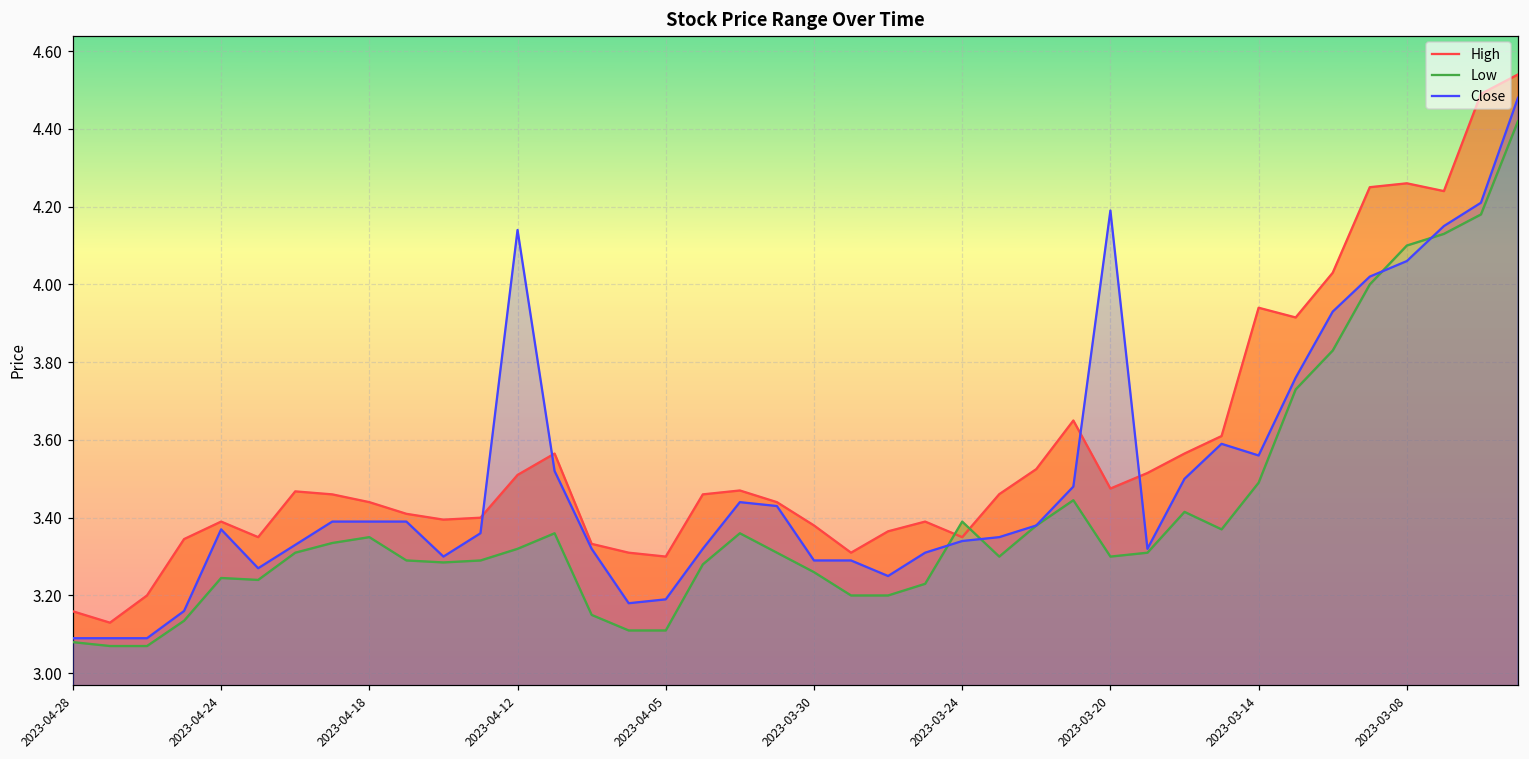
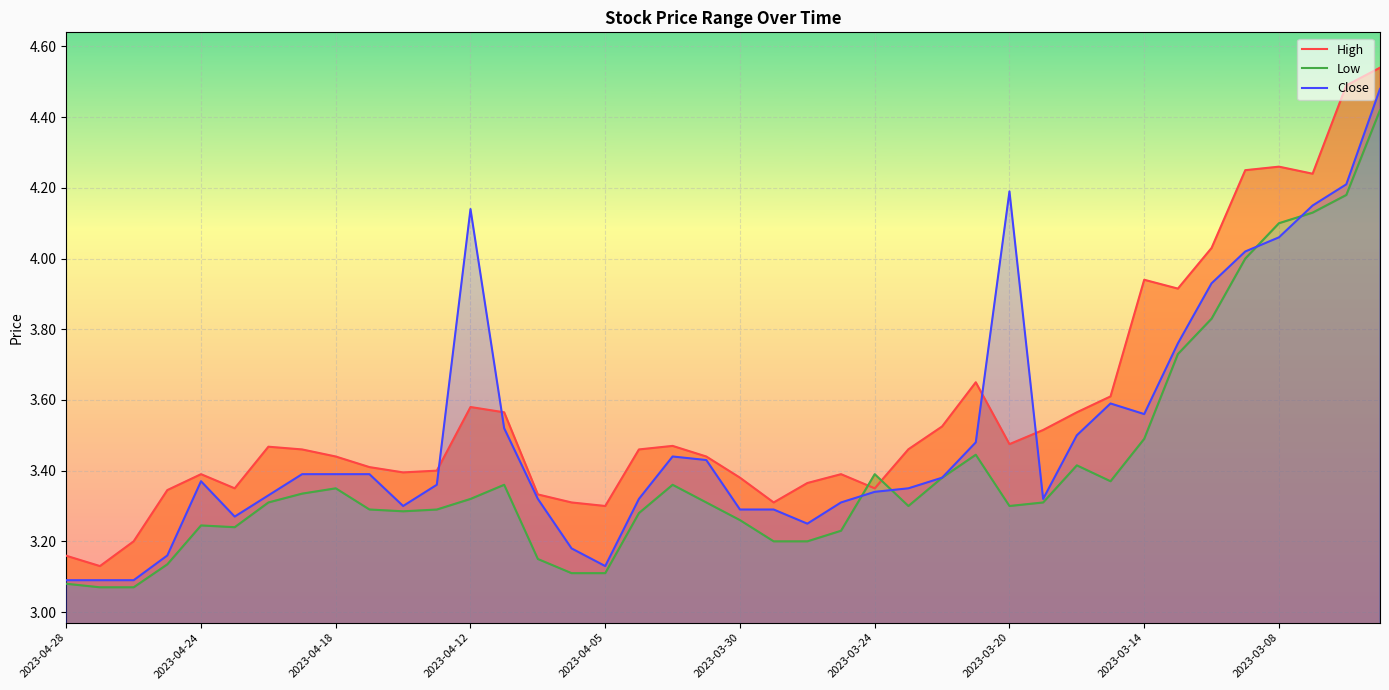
  {
    "High": {
-     "2023-04-12": 3.51,
+     "2023-04-12": 3.58,
      "2023-03-24": 3.35
    },
    "Low": {
      "2023-04-28": 3.08,
      "2023-04-24": 3.25,
      "2023-04-18": 3.35,
      "2023-04-12": 3.32,
      "2023-04-05": 3.11,
      "2023-03-30": 3.26,
      "2023-03-20": 3.30,
      "2023-03-14": 3.49,
      "2023-03-08": 4.10
    },
    "Close": {
      "2023-04-28": 3.09,
      "2023-04-24": 3.37,
      "2023-04-18": 3.39,
      "2023-04-12": 4.14,
-     "2023-04-05": 3.19,
+     "2023-04-05": 3.13,
      "2023-03-30": 3.29,
      "2023-03-24": 3.34,
      "2023-03-20": 4.19,
      "2023-03-14": 3.56,
      "2023-03-08": 4.06
    }
  }
